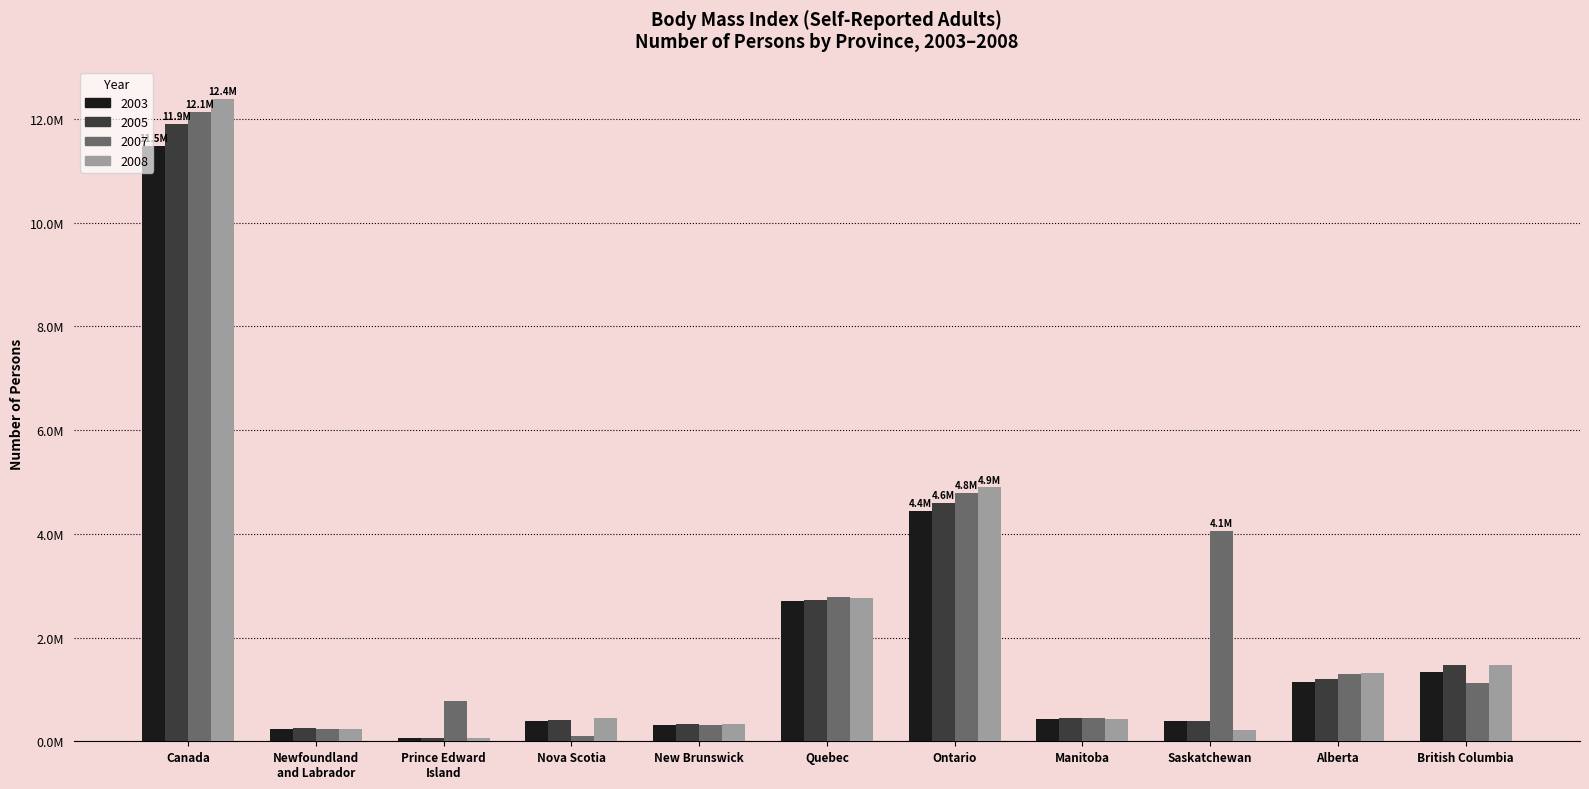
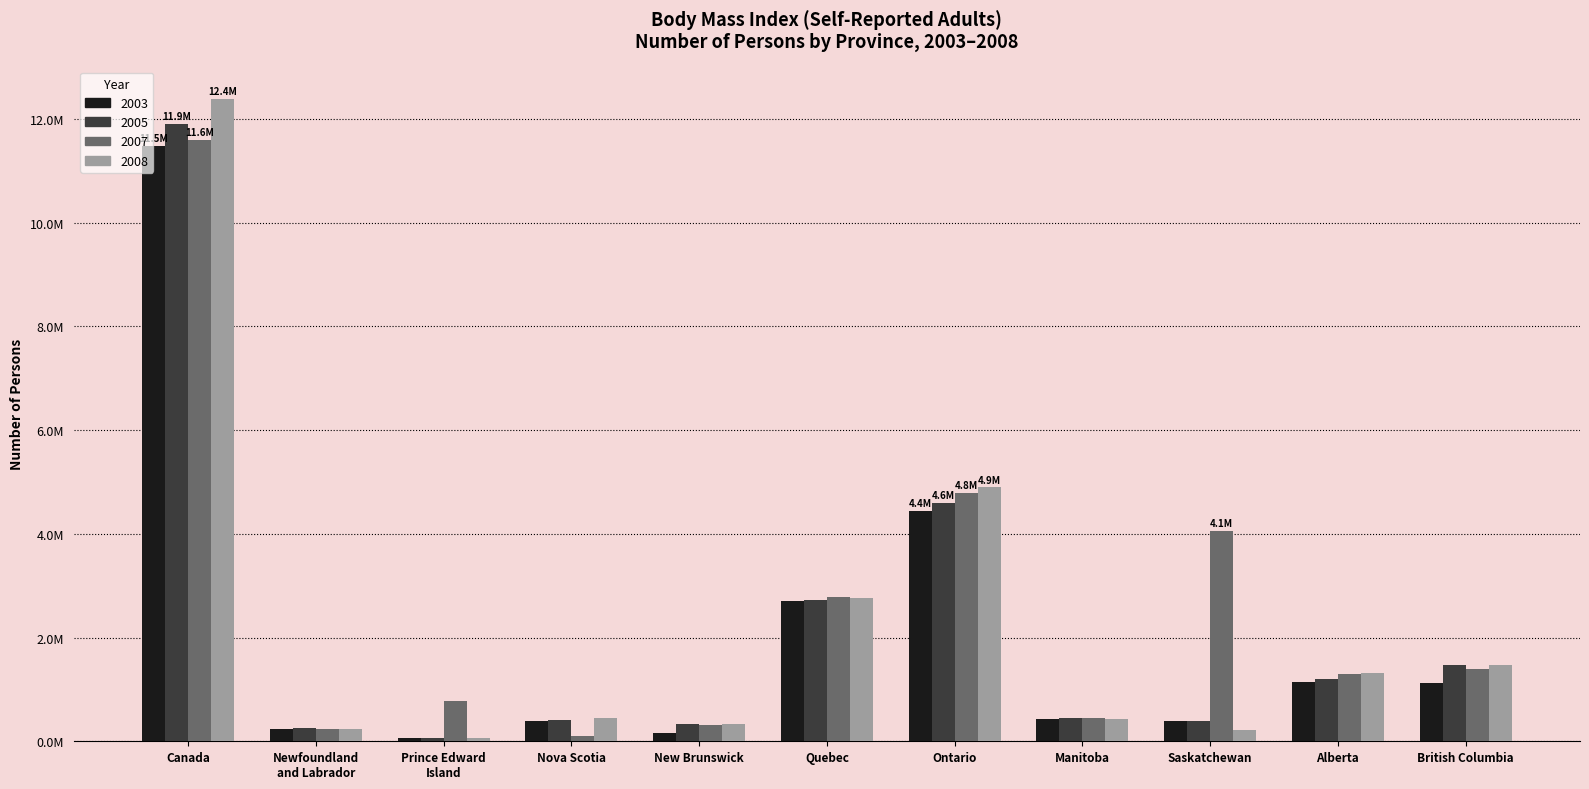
  {
    "2003": {
      "Newfoundland and Labrador": "200000",
      "Prince Edward Island": "100000",
      "Nova Scotia": "400000",
-     "New Brunswick": "300000",
+     "New Brunswick": "200000",
      "Quebec": "2700000",
      "Manitoba": "400000",
      "Saskatchewan": "400000",
      "Alberta": "1100000",
-     "British Columbia": "1300000"
+     "British Columbia": "1100000"
    },
    "2005": {
      "Canada": "11.9M",
      "Ontario": "4.6M"
    },
    "2007": {
-     "Canada": "12.1M",
+     "Canada": "11.6M",
      "Ontario": "4.8M",
      "Saskatchewan": "4.1M",
-     "British Columbia": "1100000"
+     "British Columbia": "1400000"
    },
    "2008": {
      "Canada": "12.4M",
      "Ontario": "4.9M"
    }
  }
